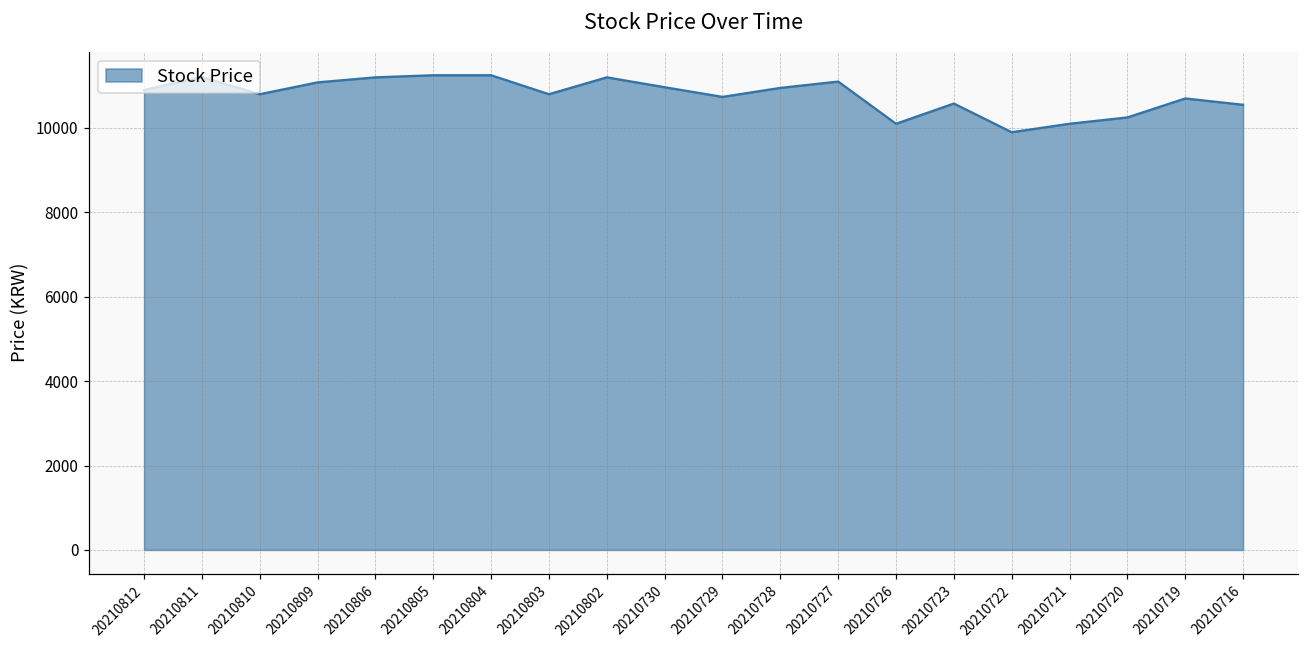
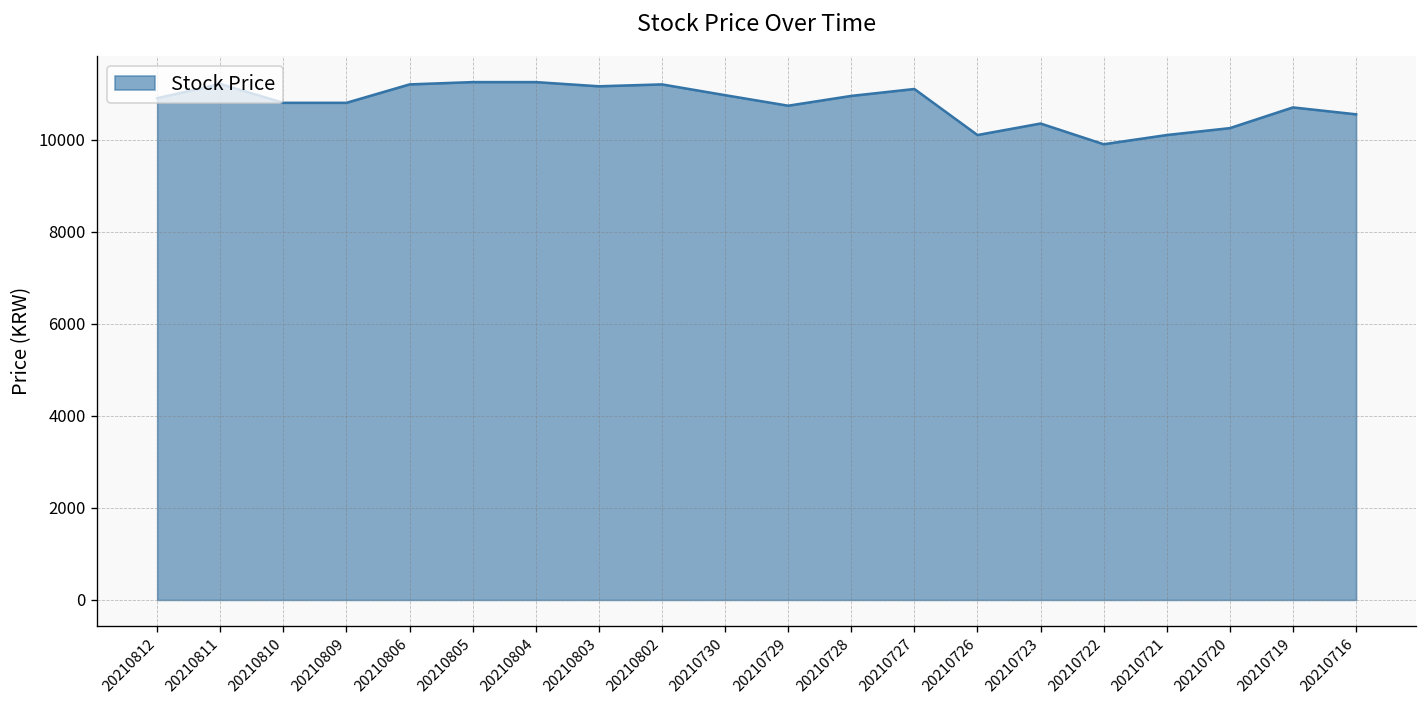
  {
    "20210810": 10800,
-   "20210809": 11100,
+   "20210809": 10800,
    "20210806": 11200,
    "20210805": 11300,
    "20210804": 11300,
-   "20210803": 10800,
+   "20210803": 11200,
    "20210802": 11200,
    "20210730": 11000,
    "20210729": 10700,
    "20210728": 11000,
    "20210727": 11100,
    "20210726": 10100,
-   "20210723": 10600,
+   "20210723": 10400,
    "20210722": 9900,
    "20210721": 10100,
    "20210720": 10300,
    "20210719": 10700,
    "20210716": 10600
  }
